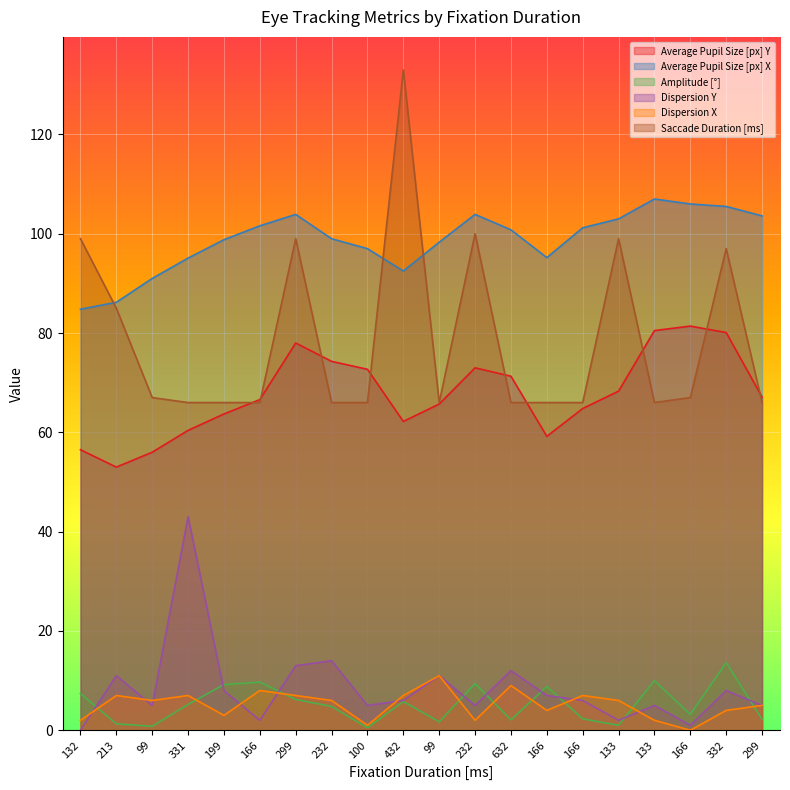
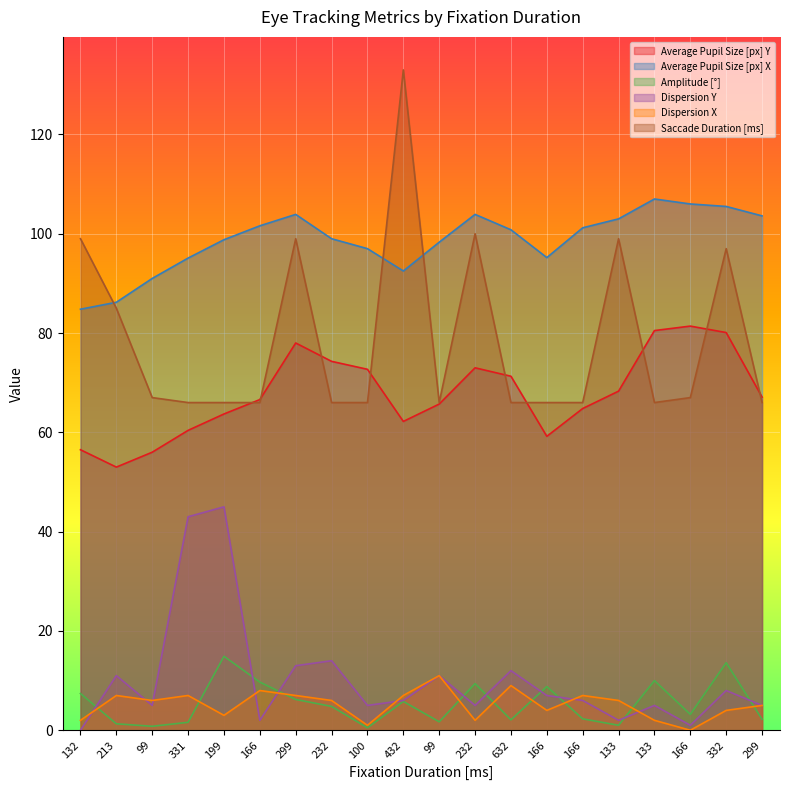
  {
    "Average Pupil Size [px] X": {
      "132": 85,
      "213": 86,
      "331": 95,
      "199": 99,
      "100": 97,
      "432": 93,
      "632": 101,
      "332": 106
    },
    "Amplitude [°]": {
      "132": 7,
      "213": 1,
-     "331": 5,
-     "199": 9,
+     "331": 2,
+     "199": 15,
      "632": 2,
      "332": 14
    },
    "Dispersion Y": {
      "132": 0,
      "213": 11,
      "331": 43,
-     "199": 8,
+     "199": 45,
      "100": 5,
      "632": 12,
      "332": 8
    },
    "Dispersion X": {
      "132": 2,
      "213": 7,
      "331": 7,
      "199": 3,
      "432": 7,
      "632": 9,
      "332": 4
    }
  }
